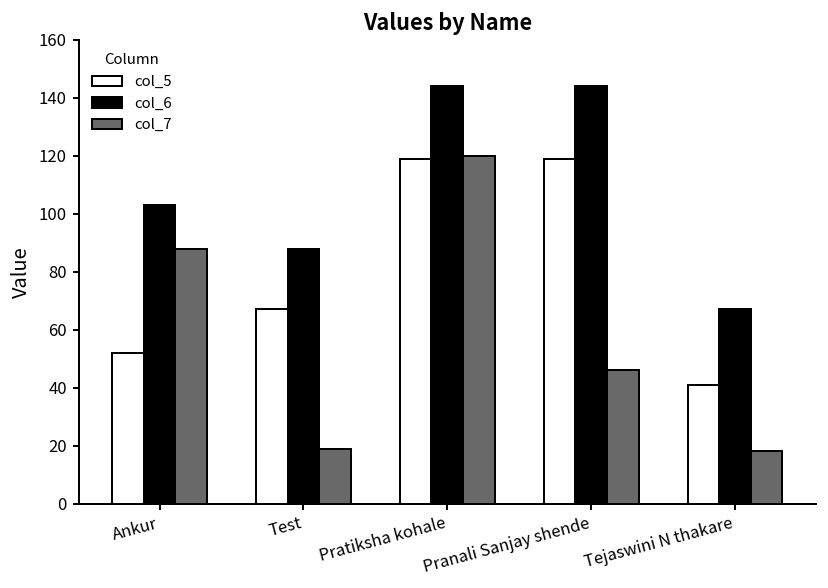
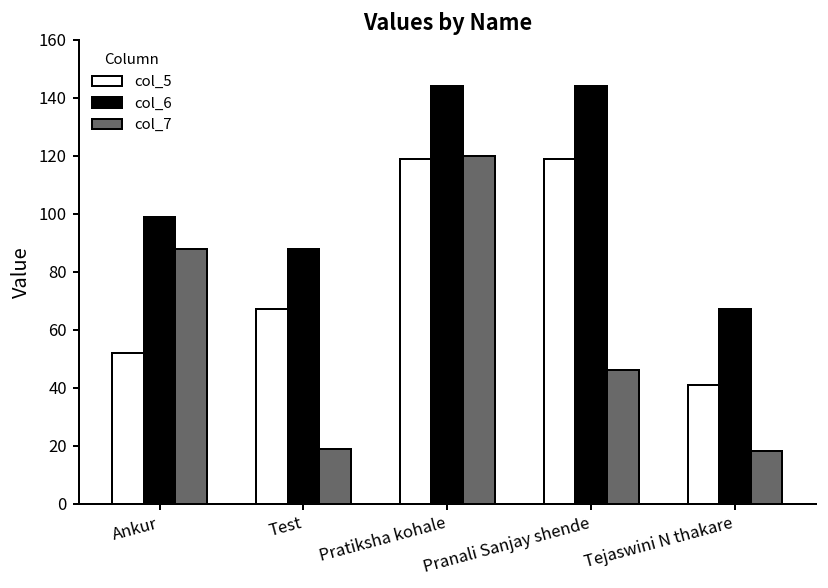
  {
    "col_5": {
      "Ankur": 52,
      "Test": 67,
      "Pratiksha kohale": 119,
      "Pranali Sanjay shende": 119,
      "Tejaswini N thakare": 41
    },
    "col_6": {
-     "Ankur": 103,
+     "Ankur": 99,
      "Test": 88,
      "Pratiksha kohale": 144,
      "Pranali Sanjay shende": 144,
      "Tejaswini N thakare": 67
    },
    "col_7": {
      "Ankur": 88,
      "Test": 19,
      "Pratiksha kohale": 120,
      "Pranali Sanjay shende": 46,
      "Tejaswini N thakare": 18
    }
  }
